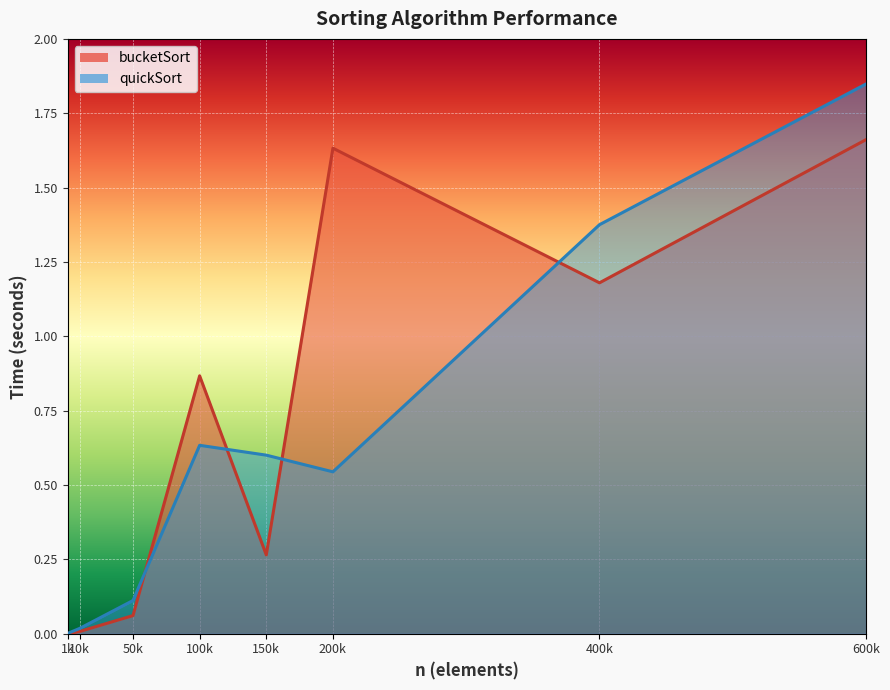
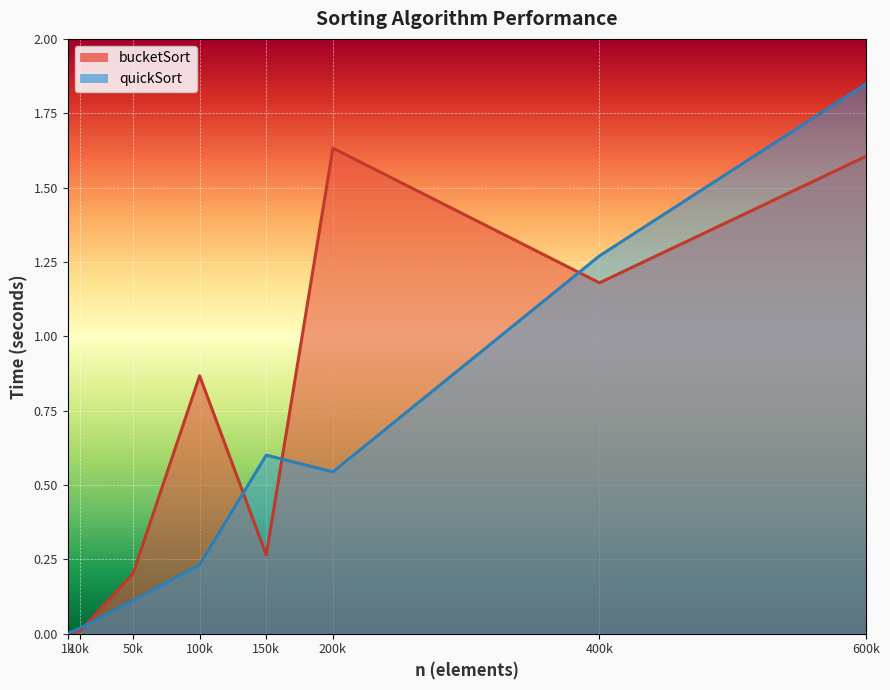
  {
    "bucketSort": {
-     "50k": 0.06,
+     "50k": 0.20,
      "100k": 0.87,
      "150k": 0.26,
      "200k": 1.63,
      "400k": 1.18,
-     "600k": 1.66
+     "600k": 1.61
    },
    "quickSort": {
      "50k": 0.11,
-     "100k": 0.63,
+     "100k": 0.23,
      "150k": 0.60,
      "200k": 0.54,
-     "400k": 1.38,
+     "400k": 1.27,
      "600k": 1.85
    }
  }
